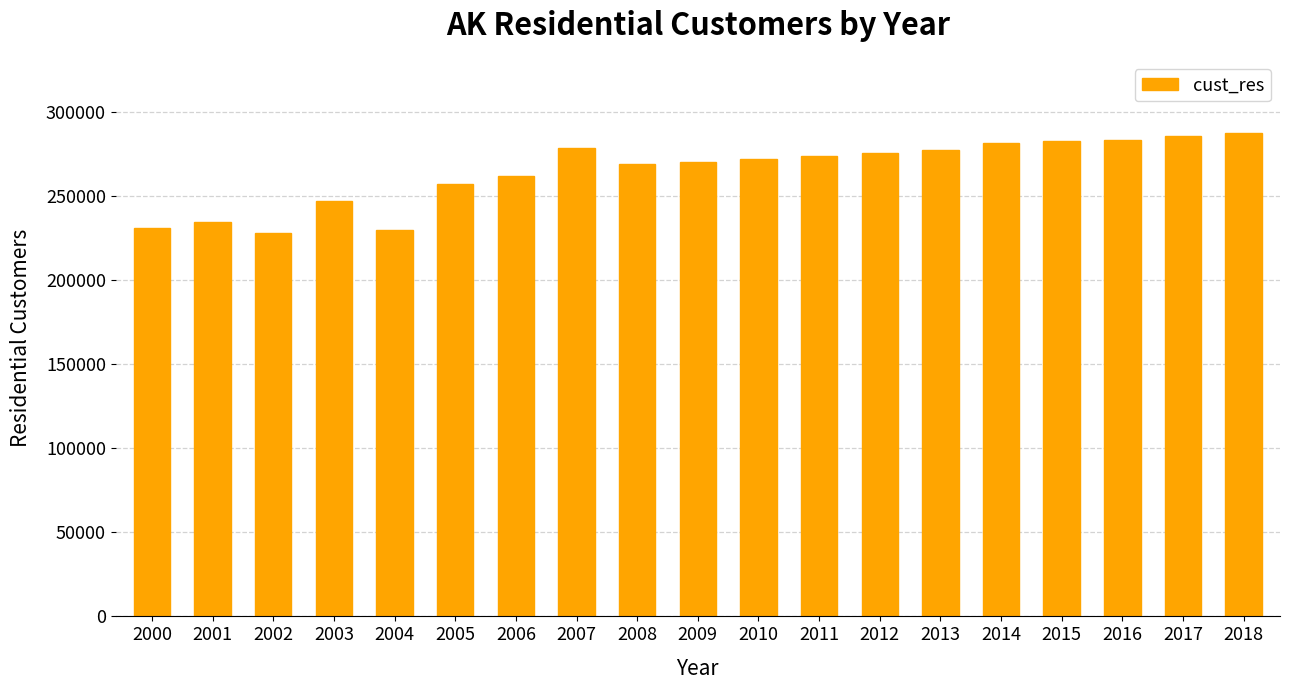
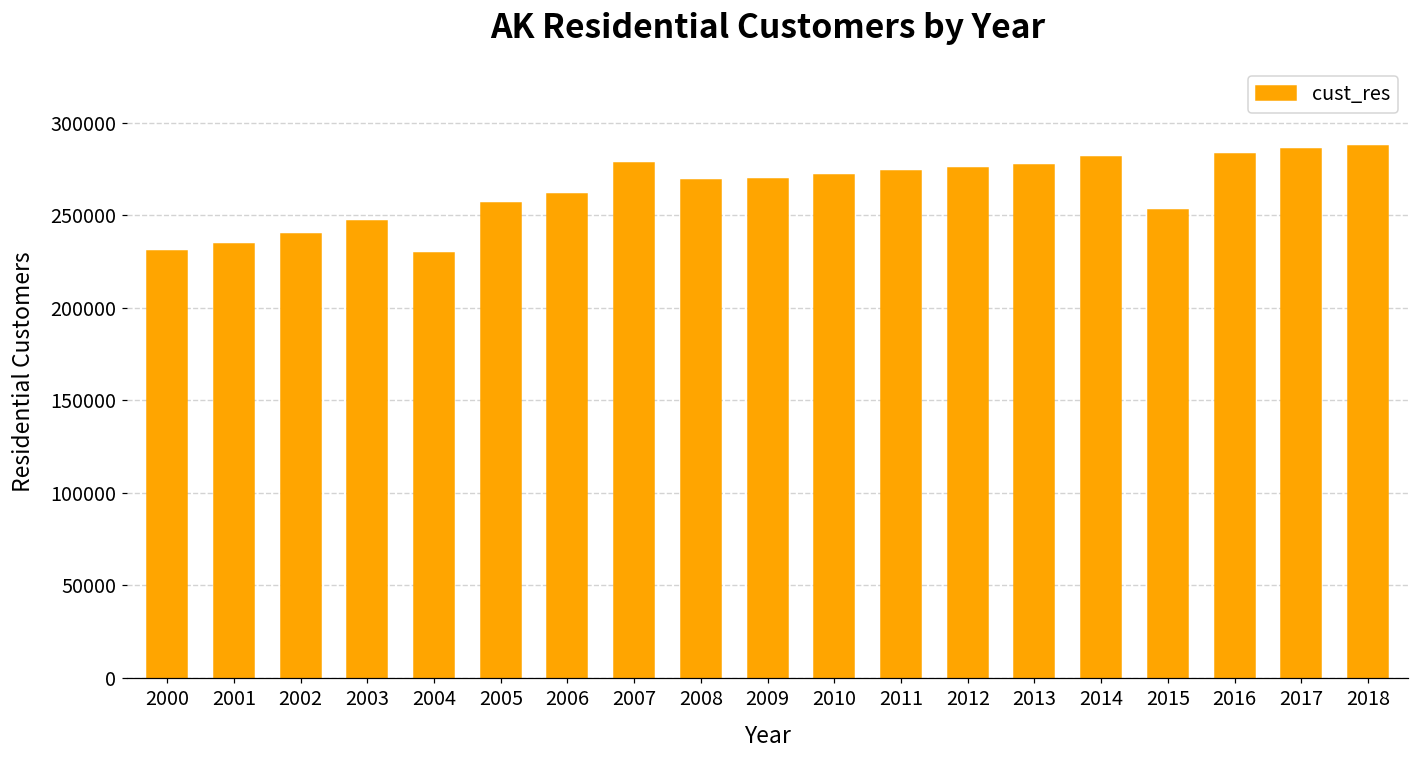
  {
    "2000": 231000,
    "2001": 235000,
-   "2002": 228000,
+   "2002": 240000,
    "2003": 247000,
    "2004": 230000,
    "2005": 257000,
    "2006": 262000,
    "2007": 278000,
    "2008": 269000,
    "2009": 270000,
    "2010": 272000,
    "2011": 274000,
    "2012": 275000,
    "2013": 277000,
    "2014": 281000,
-   "2015": 282000,
+   "2015": 253000,
    "2016": 283000,
    "2017": 286000,
    "2018": 288000
  }
